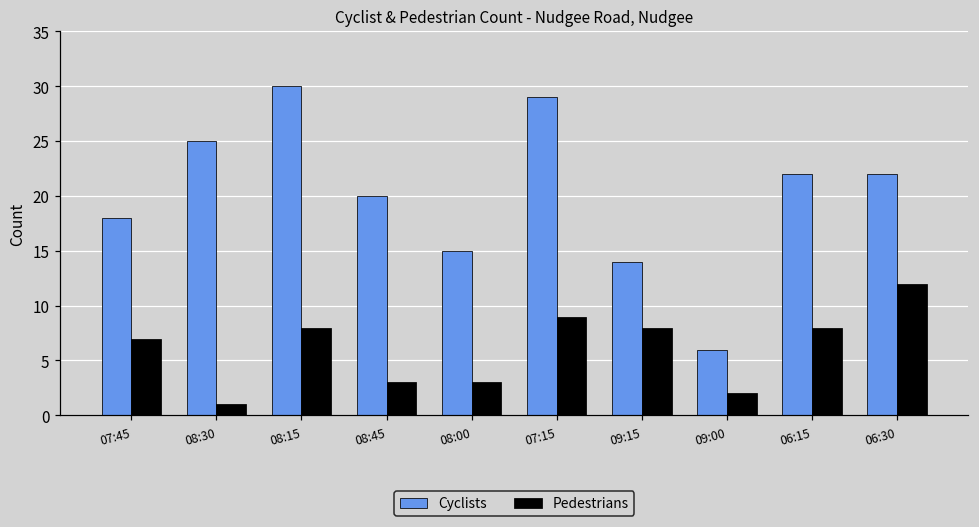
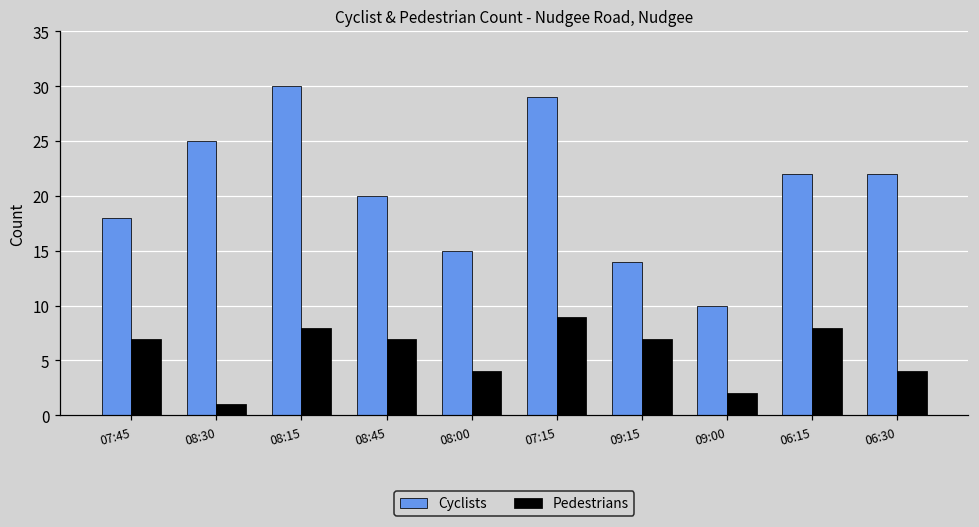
  {
    "Cyclists": {
      "07:45": 18,
      "08:30": 25,
      "08:15": 30,
      "08:45": 20,
      "08:00": 15,
      "07:15": 29,
      "09:15": 14,
-     "09:00": 6,
+     "09:00": 10,
      "06:15": 22,
      "06:30": 22
    },
    "Pedestrians": {
      "07:45": 7,
      "08:30": 1,
      "08:15": 8,
-     "08:45": 3,
-     "08:00": 3,
+     "08:45": 7,
+     "08:00": 4,
      "07:15": 9,
-     "09:15": 8,
+     "09:15": 7,
      "09:00": 2,
      "06:15": 8,
-     "06:30": 12
+     "06:30": 4
    }
  }
